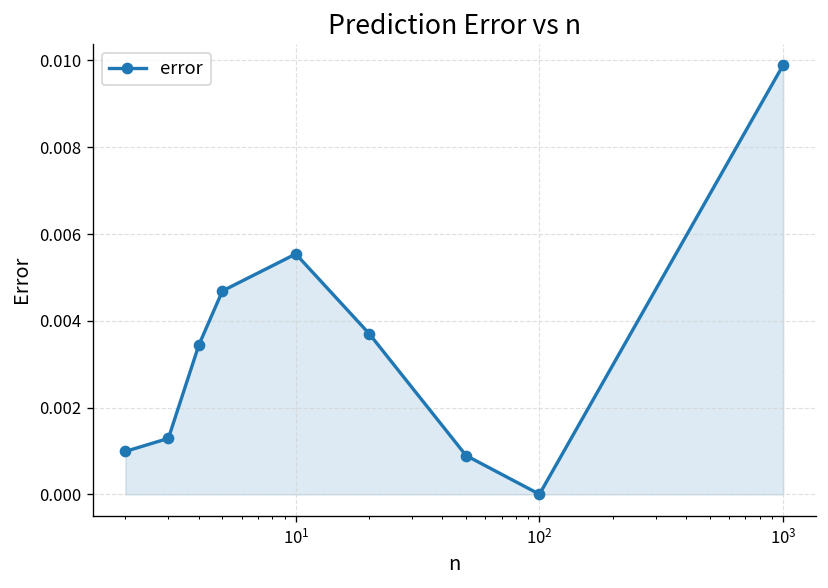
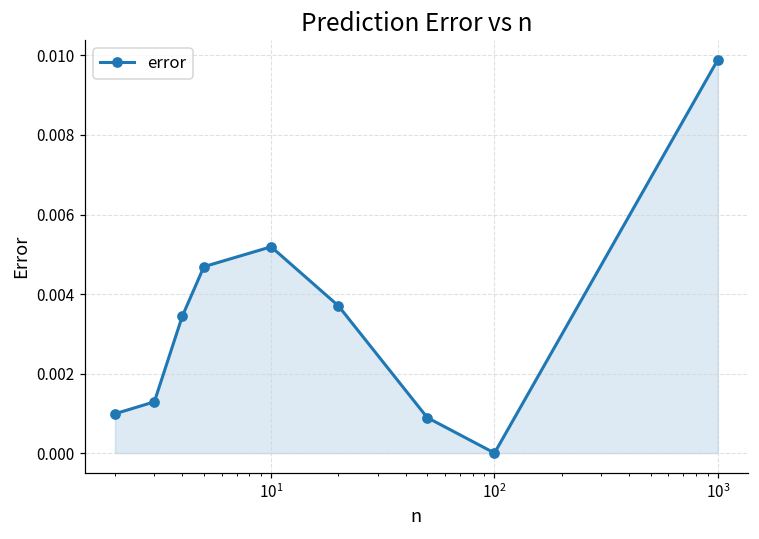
  {
-   "10^1": 0.0055,
+   "10^1": 0.0052,
    "10^2": 0.0000,
    "10^3": 0.0099
  }
